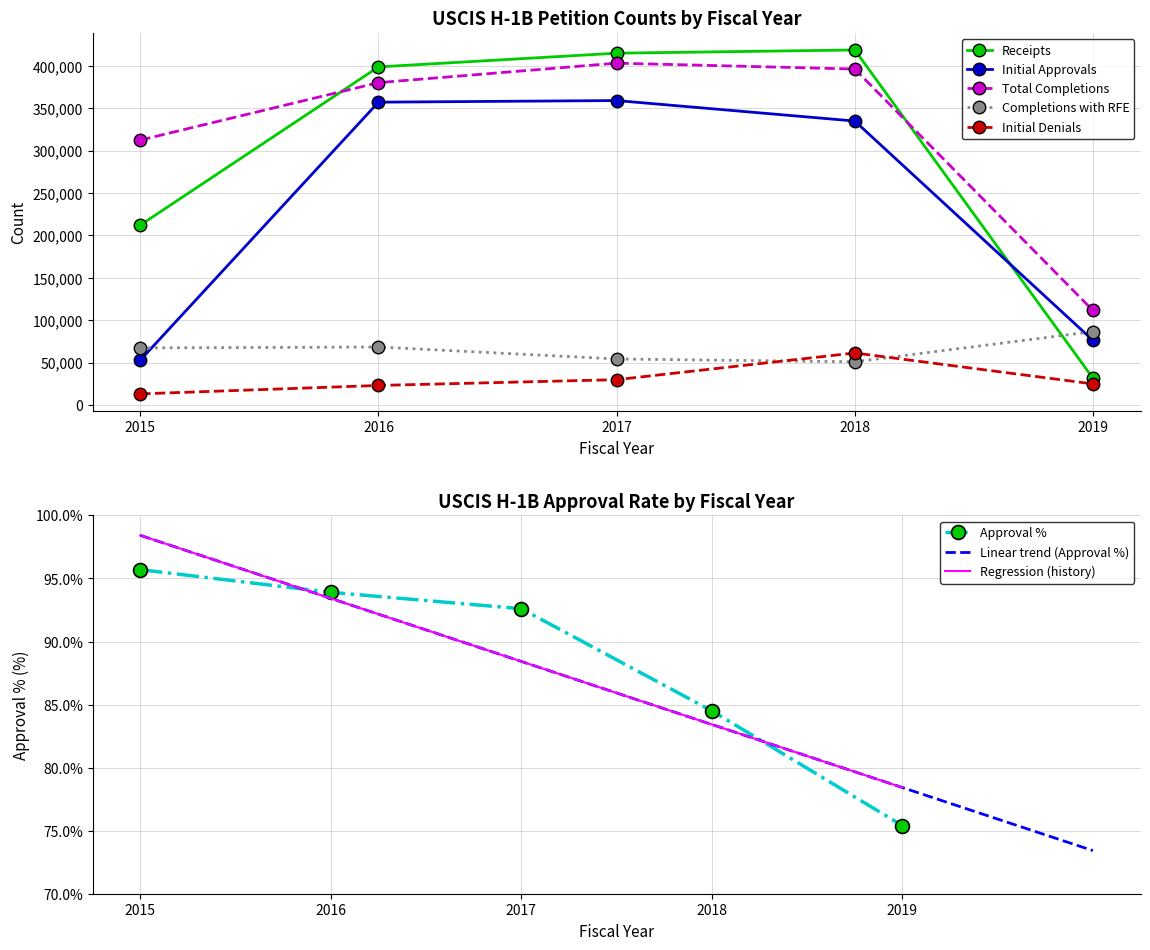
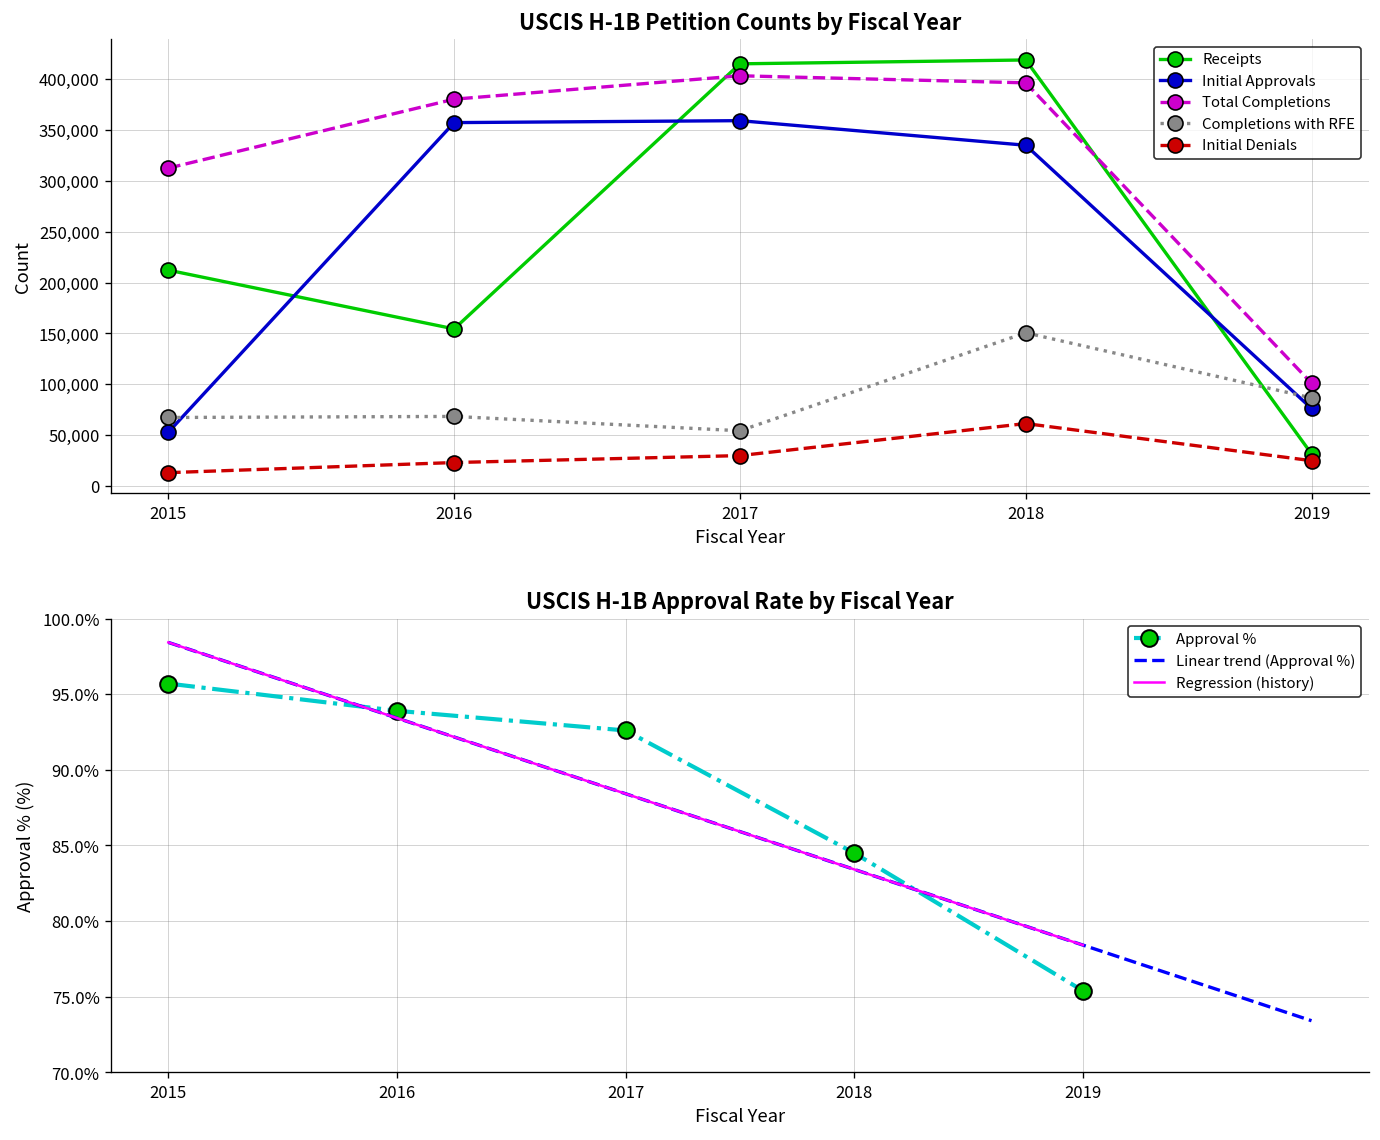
  {
    "USCIS H-1B Petition Counts by Fiscal Year": {
      "Receipts": {
        "2015": "210,000",
-       "2016": "400,000",
+       "2016": "150,000",
        "2017": "410,000",
        "2018": "420,000",
        "2019": "30,000"
      },
      "Initial Approvals": {
        "2015": "50,000",
        "2016": "360,000",
        "2017": "360,000",
        "2018": "330,000",
        "2019": "80,000"
      },
      "Total Completions": {
        "2015": "310,000",
        "2016": "380,000",
        "2017": "400,000",
        "2018": "400,000",
-       "2019": "110,000"
+       "2019": "100,000"
      },
      "Completions with RFE": {
        "2015": "70,000",
        "2016": "70,000",
        "2017": "50,000",
-       "2018": "50,000",
+       "2018": "150,000",
        "2019": "90,000"
      },
      "Initial Denials": {
        "2015": "10,000",
        "2016": "20,000",
        "2017": "30,000",
        "2018": "60,000",
        "2019": "20,000"
      }
    },
    "USCIS H-1B Approval Rate by Fiscal Year": {
      "Approval %": {
        "2015": "95.7%",
        "2016": "93.9%",
        "2017": "92.6%",
        "2018": "84.5%",
        "2019": "75.4%"
      }
    }
  }
